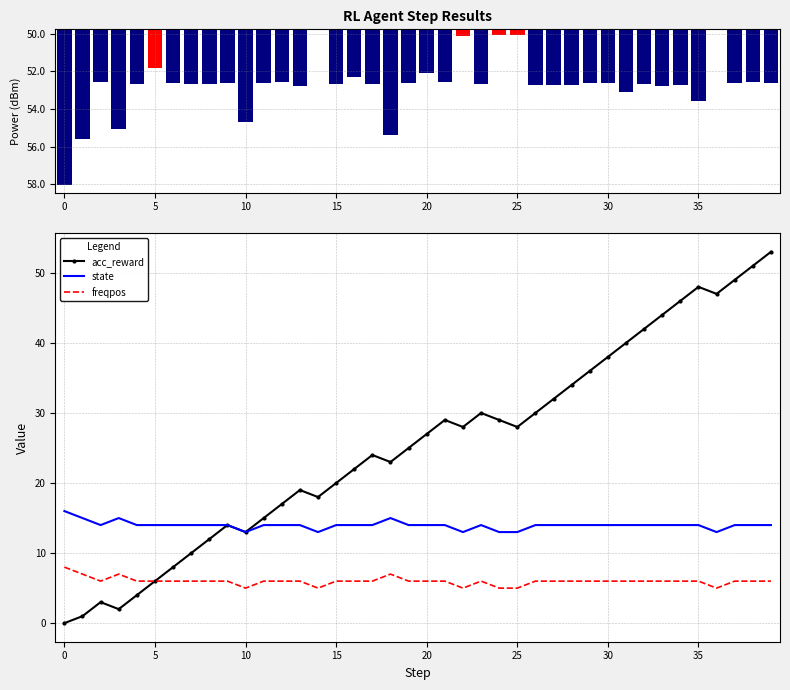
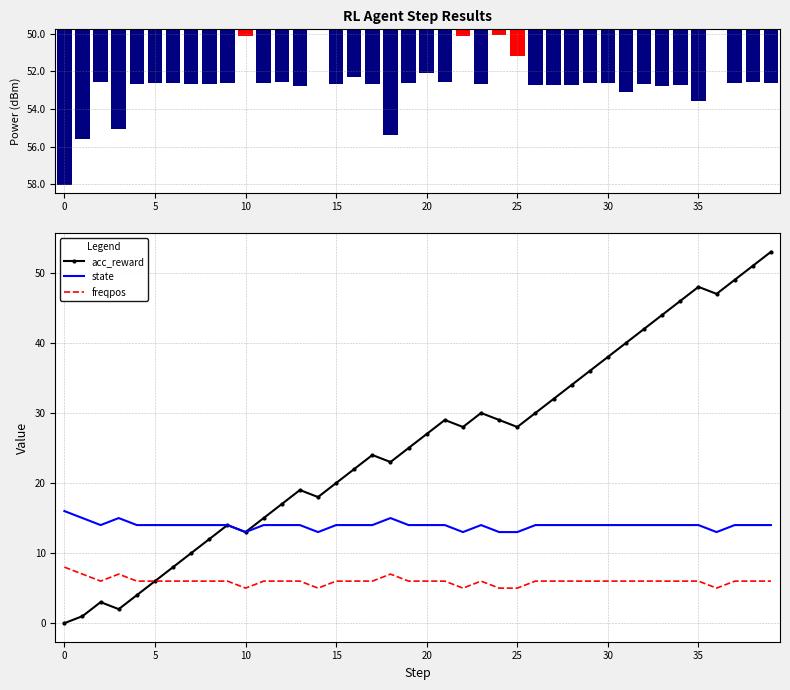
  {
    "RL Agent Step Results": {
      "0": 58.0,
-     "5": 51.8,
-     "10": 54.7,
+     "5": 52.6,
+     "10": 50.1,
      "15": 52.6,
      "20": 52.1,
-     "25": 50.1,
+     "25": 51.2,
      "30": 52.6,
      "35": 53.6
    }
  }
